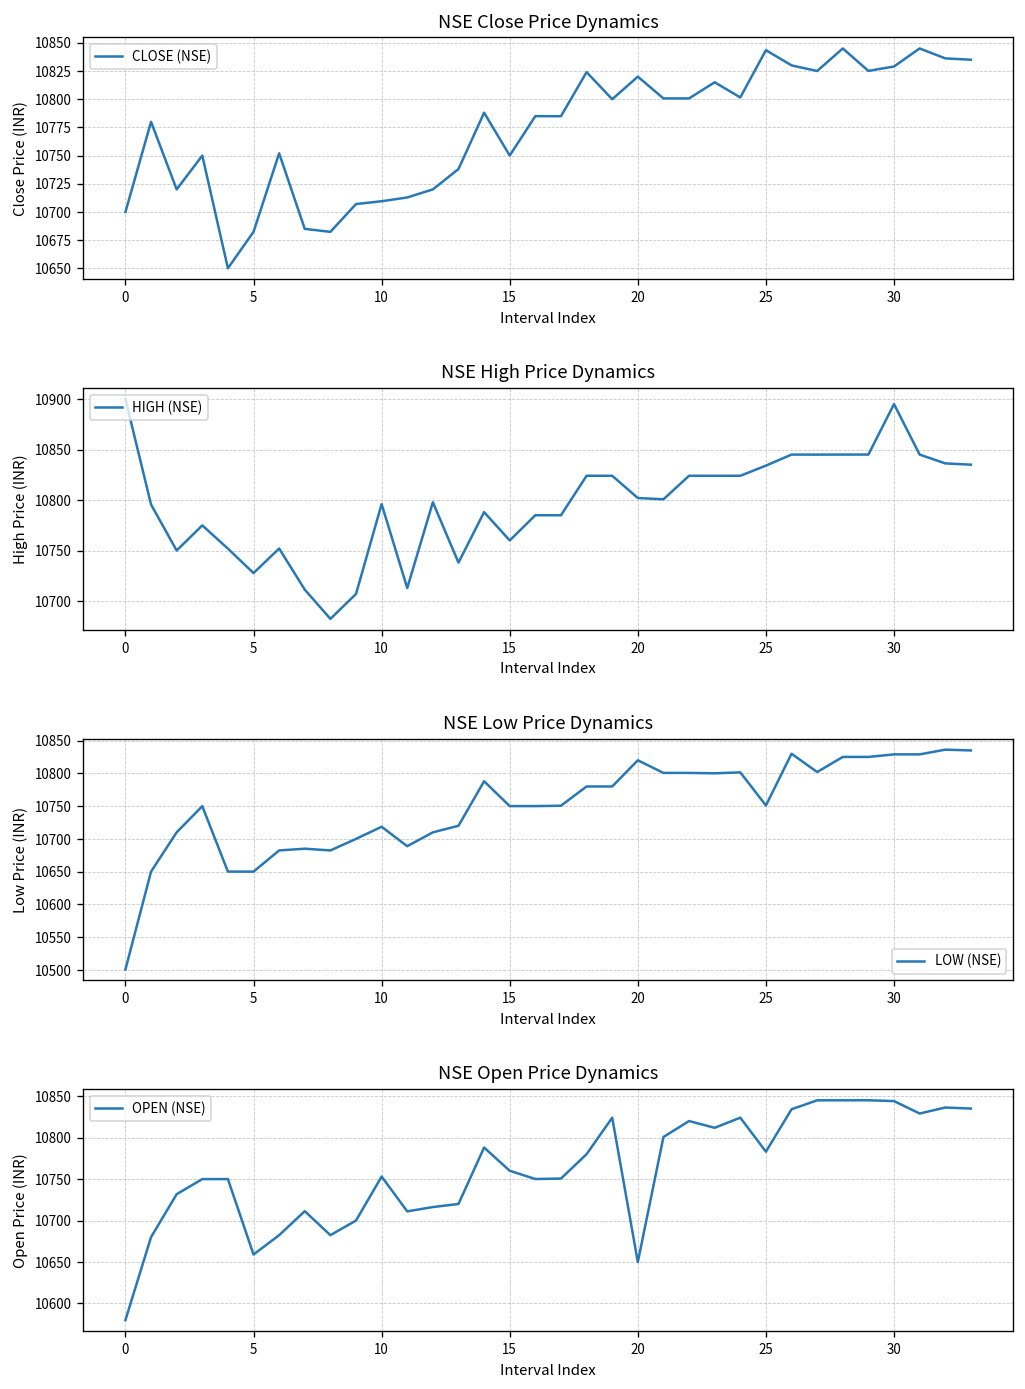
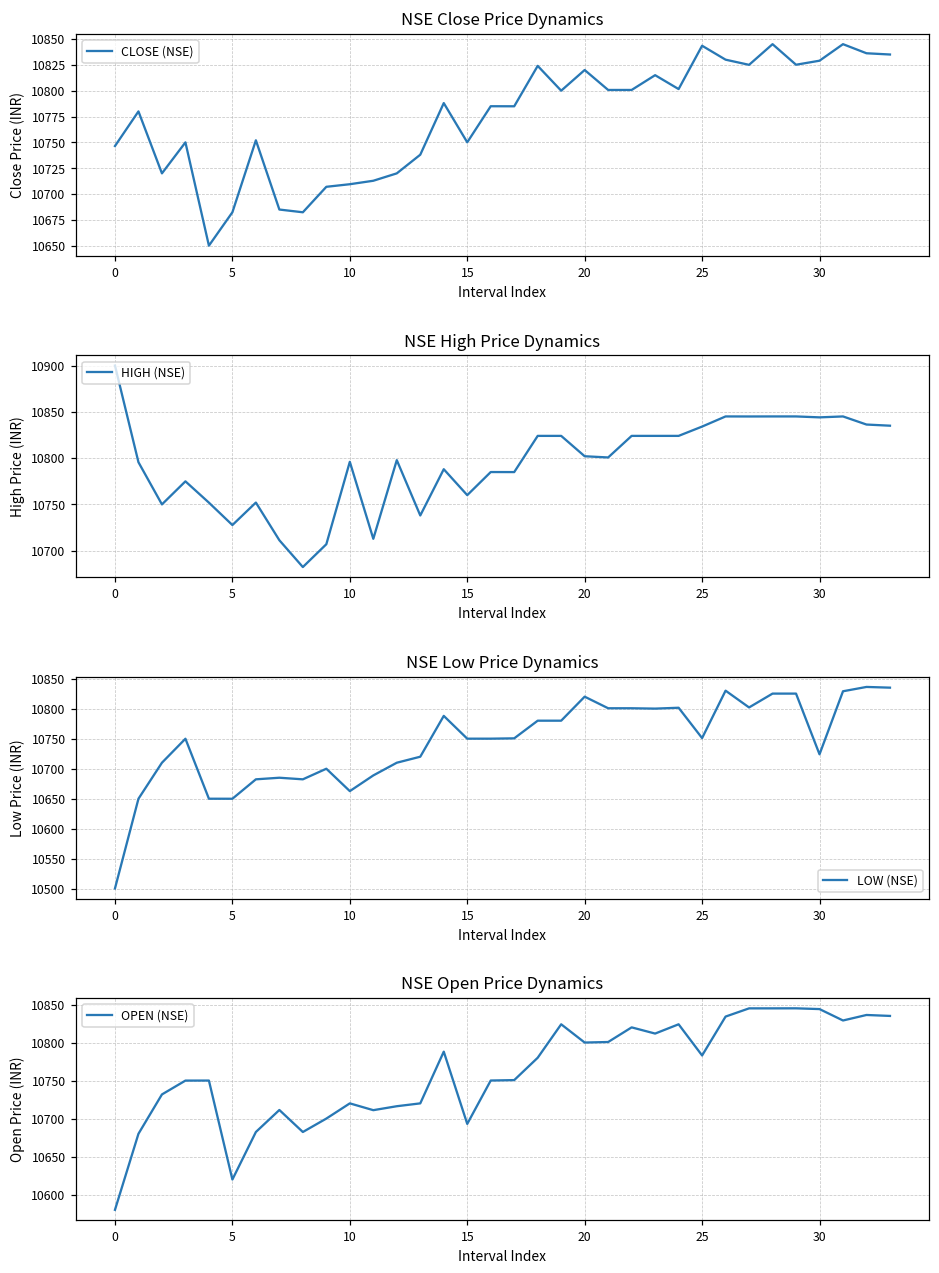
  {
    "NSE Close Price Dynamics": {
-     "0": 10700,
+     "0": 10750,
      "5": 10680,
      "10": 10710,
      "15": 10750,
      "20": 10820,
      "25": 10840,
      "30": 10830
    },
    "NSE High Price Dynamics": {
      "5": 10730,
      "10": 10800,
      "15": 10760,
      "20": 10800,
      "25": 10830,
-     "30": 10900
+     "30": 10840
    },
    "NSE Low Price Dynamics": {
      "0": 10500,
      "5": 10650,
-     "10": 10720,
+     "10": 10660,
      "15": 10750,
      "20": 10820,
      "25": 10750,
-     "30": 10830
+     "30": 10720
    },
    "NSE Open Price Dynamics": {
      "0": 10580,
-     "5": 10660,
-     "10": 10750,
-     "15": 10760,
-     "20": 10650,
+     "5": 10620,
+     "10": 10720,
+     "15": 10690,
+     "20": 10800,
      "25": 10780,
      "30": 10840
    }
  }
